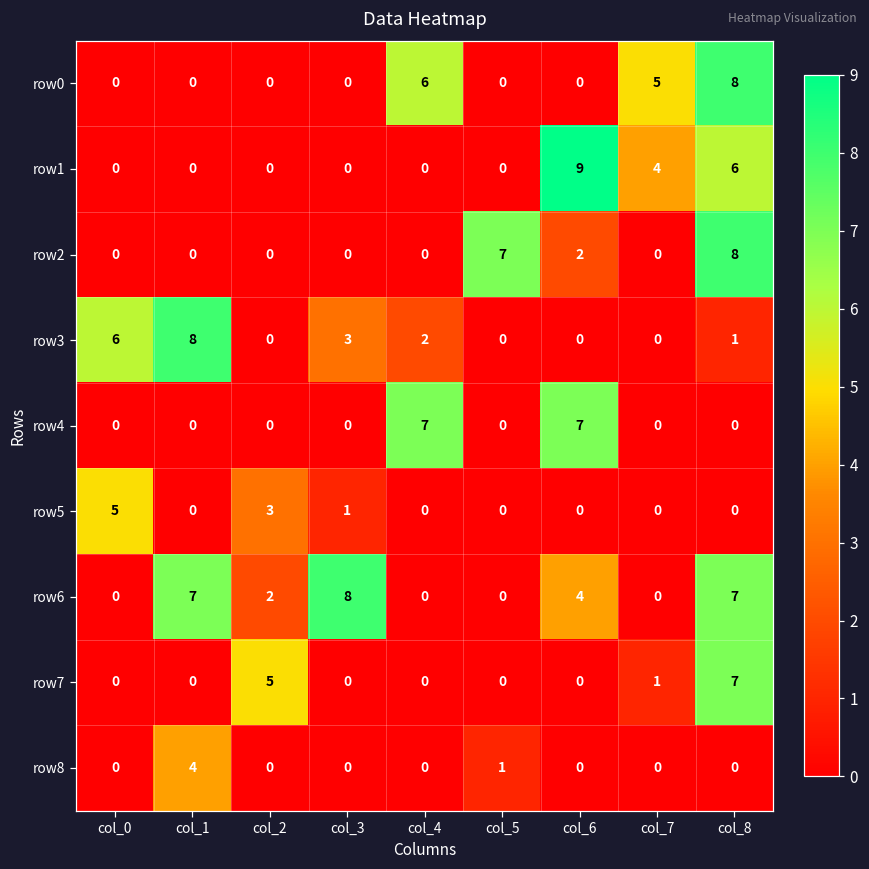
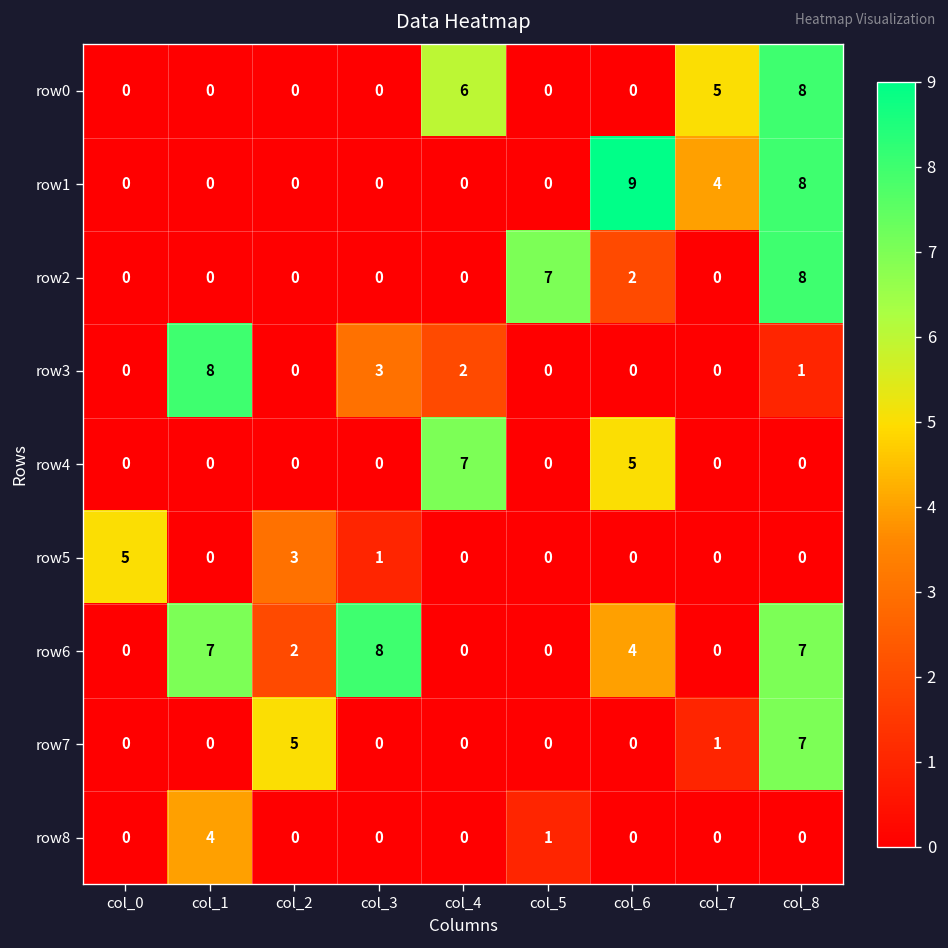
  {
    "row0": {
      "col_0": 0,
      "col_1": 0,
      "col_2": 0,
      "col_3": 0,
      "col_4": 6,
      "col_5": 0,
      "col_6": 0,
      "col_7": 5,
      "col_8": 8
    },
    "row1": {
      "col_0": 0,
      "col_1": 0,
      "col_2": 0,
      "col_3": 0,
      "col_4": 0,
      "col_5": 0,
      "col_6": 9,
      "col_7": 4,
-     "col_8": 6
+     "col_8": 8
    },
    "row2": {
      "col_0": 0,
      "col_1": 0,
      "col_2": 0,
      "col_3": 0,
      "col_4": 0,
      "col_5": 7,
      "col_6": 2,
      "col_7": 0,
      "col_8": 8
    },
    "row3": {
-     "col_0": 6,
+     "col_0": 0,
      "col_1": 8,
      "col_2": 0,
      "col_3": 3,
      "col_4": 2,
      "col_5": 0,
      "col_6": 0,
      "col_7": 0,
      "col_8": 1
    },
    "row4": {
      "col_0": 0,
      "col_1": 0,
      "col_2": 0,
      "col_3": 0,
      "col_4": 7,
      "col_5": 0,
-     "col_6": 7,
+     "col_6": 5,
      "col_7": 0,
      "col_8": 0
    },
    "row5": {
      "col_0": 5,
      "col_1": 0,
      "col_2": 3,
      "col_3": 1,
      "col_4": 0,
      "col_5": 0,
      "col_6": 0,
      "col_7": 0,
      "col_8": 0
    },
    "row6": {
      "col_0": 0,
      "col_1": 7,
      "col_2": 2,
      "col_3": 8,
      "col_4": 0,
      "col_5": 0,
      "col_6": 4,
      "col_7": 0,
      "col_8": 7
    },
    "row7": {
      "col_0": 0,
      "col_1": 0,
      "col_2": 5,
      "col_3": 0,
      "col_4": 0,
      "col_5": 0,
      "col_6": 0,
      "col_7": 1,
      "col_8": 7
    },
    "row8": {
      "col_0": 0,
      "col_1": 4,
      "col_2": 0,
      "col_3": 0,
      "col_4": 0,
      "col_5": 1,
      "col_6": 0,
      "col_7": 0,
      "col_8": 0
    }
  }
